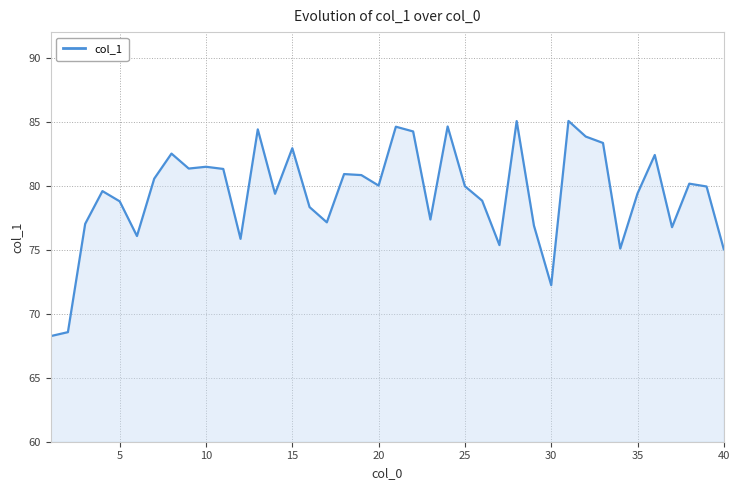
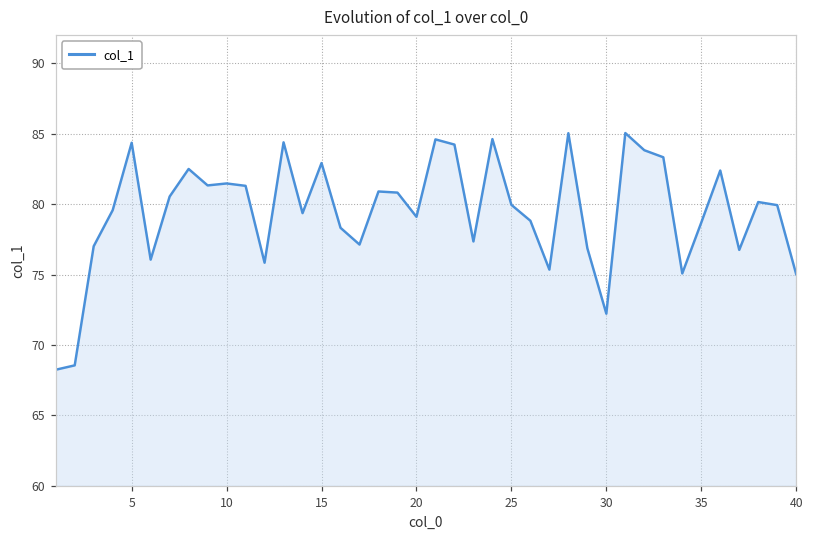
  {
-   "5": 78.8,
+   "5": 84.4,
    "10": 81.5,
    "15": 82.9,
-   "20": 80.0,
+   "20": 79.1,
    "25": 80.0,
    "30": 72.2,
-   "35": 79.4,
+   "35": 78.7,
    "40": 75.0
  }
